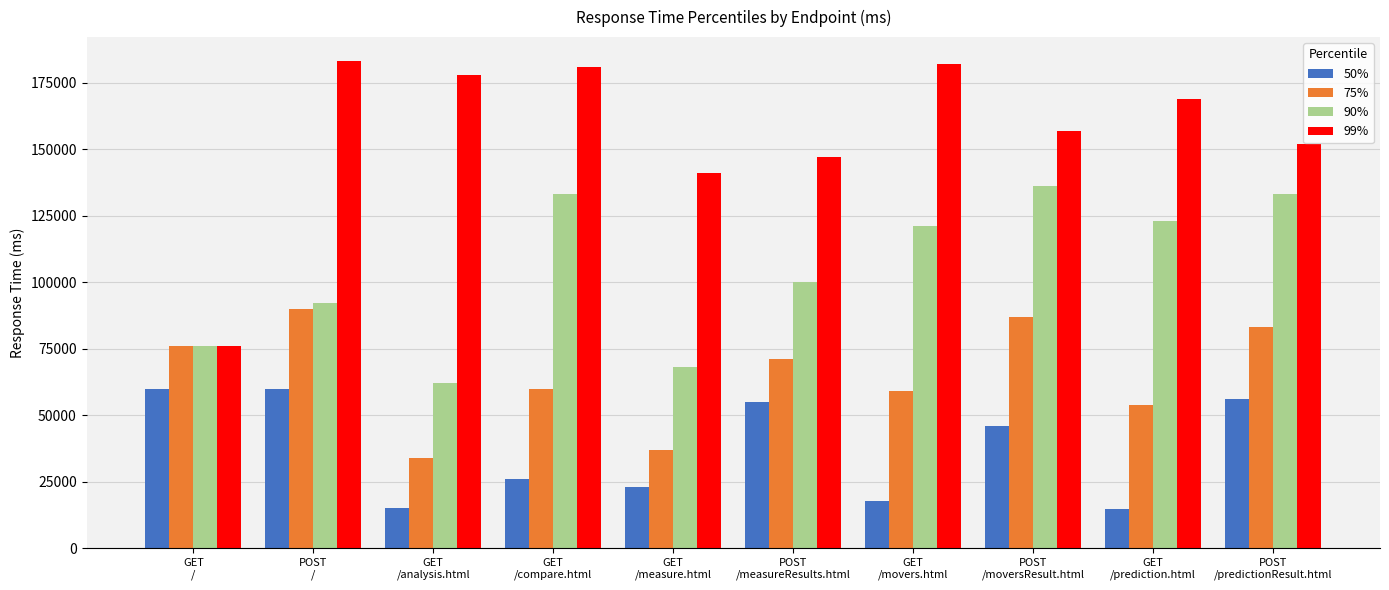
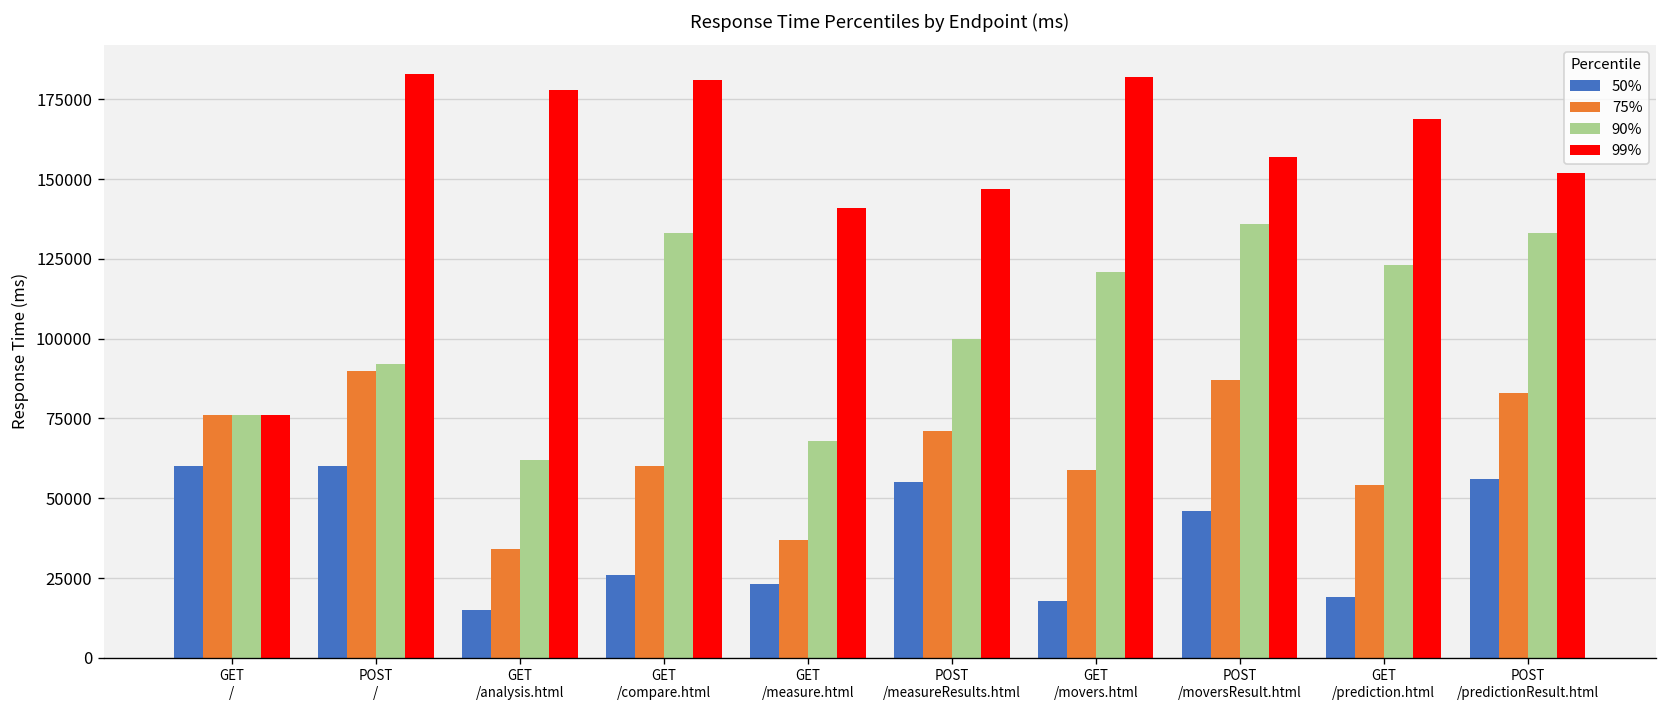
  {
    "50%": {
      "GET /": 60000,
      "POST /": 60000,
      "GET /analysis.html": 15000,
      "GET /compare.html": 26000,
      "GET /measure.html": 23000,
      "POST /measureResults.html": 55000,
      "GET /movers.html": 18000,
      "POST /moversResult.html": 46000,
-     "GET /prediction.html": 15000,
+     "GET /prediction.html": 19000,
      "POST /predictionResult.html": 56000
    },
    "75%": {
      "GET /": 76000,
      "POST /": 90000,
      "GET /analysis.html": 34000,
      "GET /compare.html": 60000,
      "GET /measure.html": 37000,
      "POST /measureResults.html": 71000,
      "GET /movers.html": 59000,
      "POST /moversResult.html": 87000,
      "GET /prediction.html": 54000,
      "POST /predictionResult.html": 83000
    },
    "90%": {
      "GET /": 76000,
      "POST /": 92000,
      "GET /analysis.html": 62000,
      "GET /compare.html": 133000,
      "GET /measure.html": 68000,
      "POST /measureResults.html": 100000,
      "GET /movers.html": 121000,
      "POST /moversResult.html": 136000,
      "GET /prediction.html": 123000,
      "POST /predictionResult.html": 133000
    },
    "99%": {
      "GET /": 76000,
      "POST /": 183000,
      "GET /analysis.html": 178000,
      "GET /compare.html": 181000,
      "GET /measure.html": 141000,
      "POST /measureResults.html": 147000,
      "GET /movers.html": 182000,
      "POST /moversResult.html": 157000,
      "GET /prediction.html": 169000,
      "POST /predictionResult.html": 152000
    }
  }
